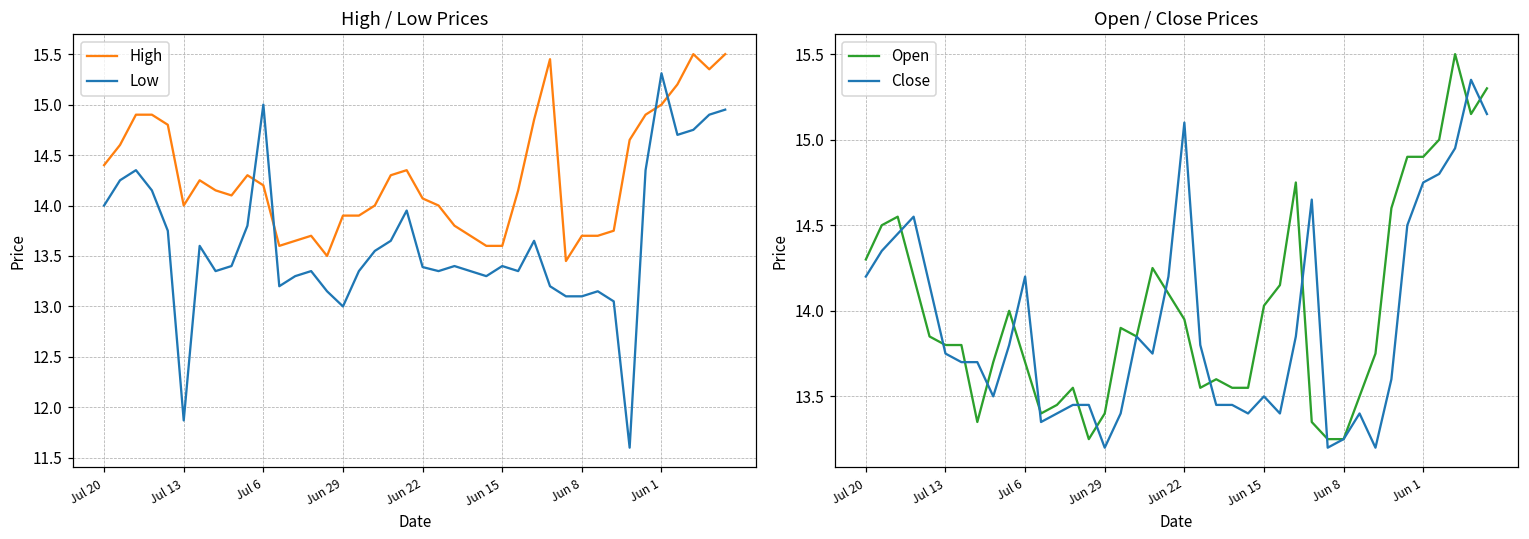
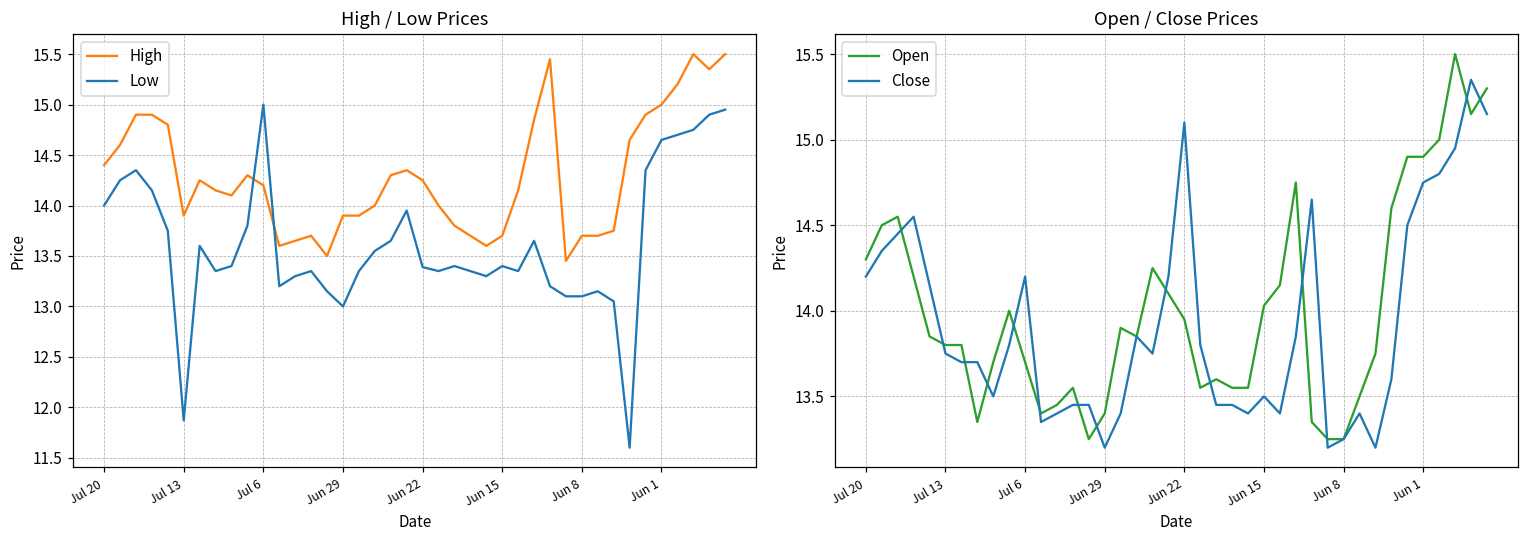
  {
    "High / Low Prices": {
      "High": {
        "Jul 20": 14.4,
-       "Jul 13": 14.0,
+       "Jul 13": 13.9,
        "Jul 6": 14.2,
        "Jun 29": 13.9,
-       "Jun 22": 14.1,
-       "Jun 15": 13.6,
+       "Jun 22": 14.3,
+       "Jun 15": 13.7,
        "Jun 8": 13.7,
        "Jun 1": 15.0
      },
      "Low": {
        "Jul 20": 14.0,
        "Jul 13": 11.9,
        "Jul 6": 15.0,
        "Jun 29": 13.0,
        "Jun 22": 13.4,
        "Jun 15": 13.4,
        "Jun 8": 13.1,
-       "Jun 1": 15.3
+       "Jun 1": 14.7
      }
    },
    "Open / Close Prices": {
      "Open": {
        "Jul 20": 14.30,
        "Jul 13": 13.80,
        "Jul 6": 13.70,
        "Jun 29": 13.40,
        "Jun 22": 13.95,
        "Jun 15": 14.03,
        "Jun 1": 14.90
      },
      "Close": {
        "Jul 20": 14.20,
        "Jul 13": 13.75,
        "Jul 6": 14.20,
        "Jun 29": 13.20,
        "Jun 22": 15.10,
        "Jun 15": 13.50,
        "Jun 1": 14.75
      }
    }
  }
